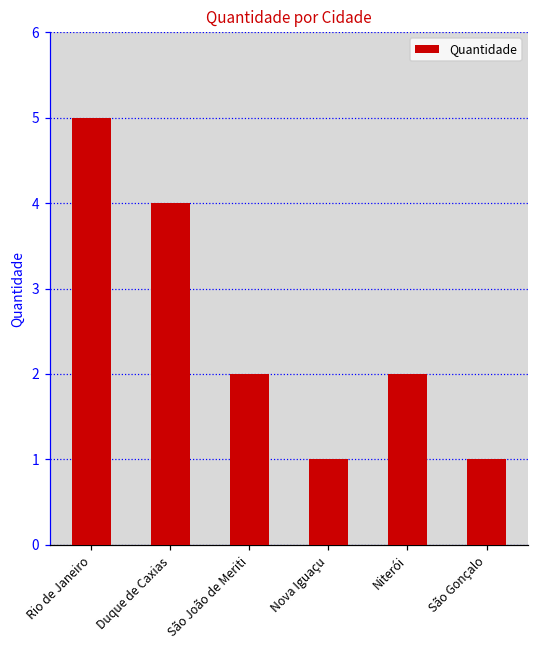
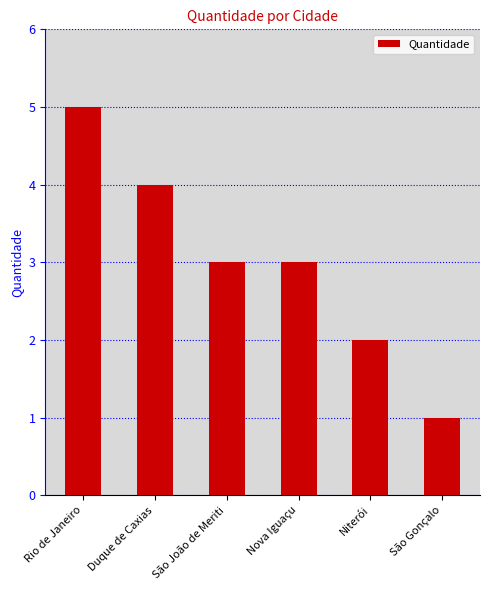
  {
    "Rio de Janeiro": 5,
    "Duque de Caxias": 4,
-   "São João de Meriti": 2,
-   "Nova Iguaçu": 1,
+   "São João de Meriti": 3,
+   "Nova Iguaçu": 3,
    "Niterói": 2,
    "São Gonçalo": 1
  }
